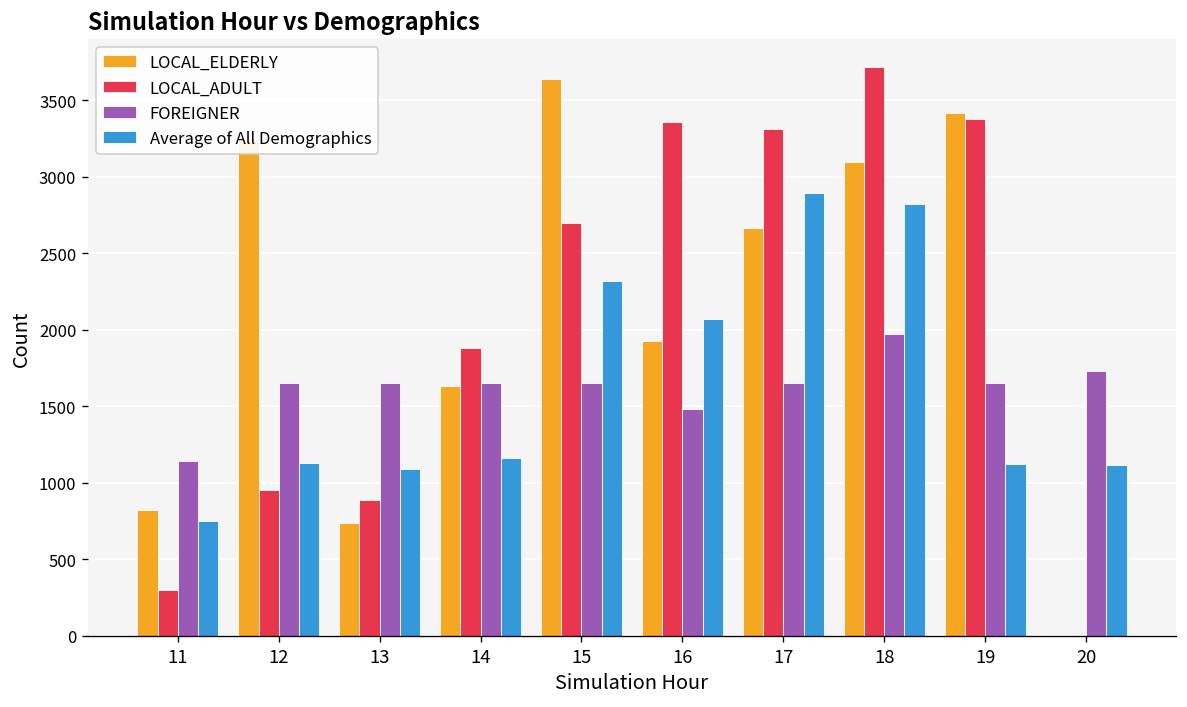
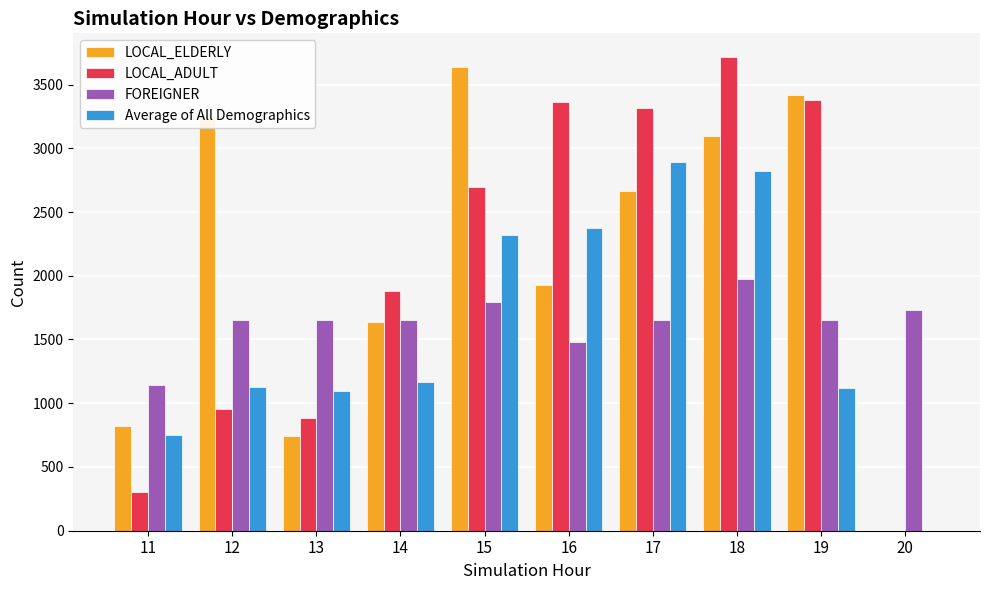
  {
    "LOCAL_ELDERLY": {
      "11": 820,
      "13": 740,
      "14": 1640,
      "15": 3640,
      "16": 1930,
      "17": 2660,
      "18": 3100,
      "19": 3420,
      "20": 0
    },
    "LOCAL_ADULT": {
      "11": 300,
      "12": 950,
      "13": 890,
      "14": 1880,
      "15": 2700,
      "16": 3360,
      "17": 3310,
      "18": 3720,
      "19": 3380,
      "20": 0
    },
    "FOREIGNER": {
      "11": 1140,
      "12": 1650,
      "13": 1650,
      "14": 1650,
-     "15": 1650,
+     "15": 1800,
      "16": 1480,
      "17": 1650,
      "18": 1980,
      "19": 1650,
      "20": 1730
    },
    "Average of All Demographics": {
      "11": 750,
      "12": 1130,
      "13": 1090,
      "14": 1160,
      "15": 2320,
-     "16": 2070,
+     "16": 2370,
      "17": 2890,
      "18": 2820,
      "19": 1120,
-     "20": 1120
+     "20": 0
    }
  }
